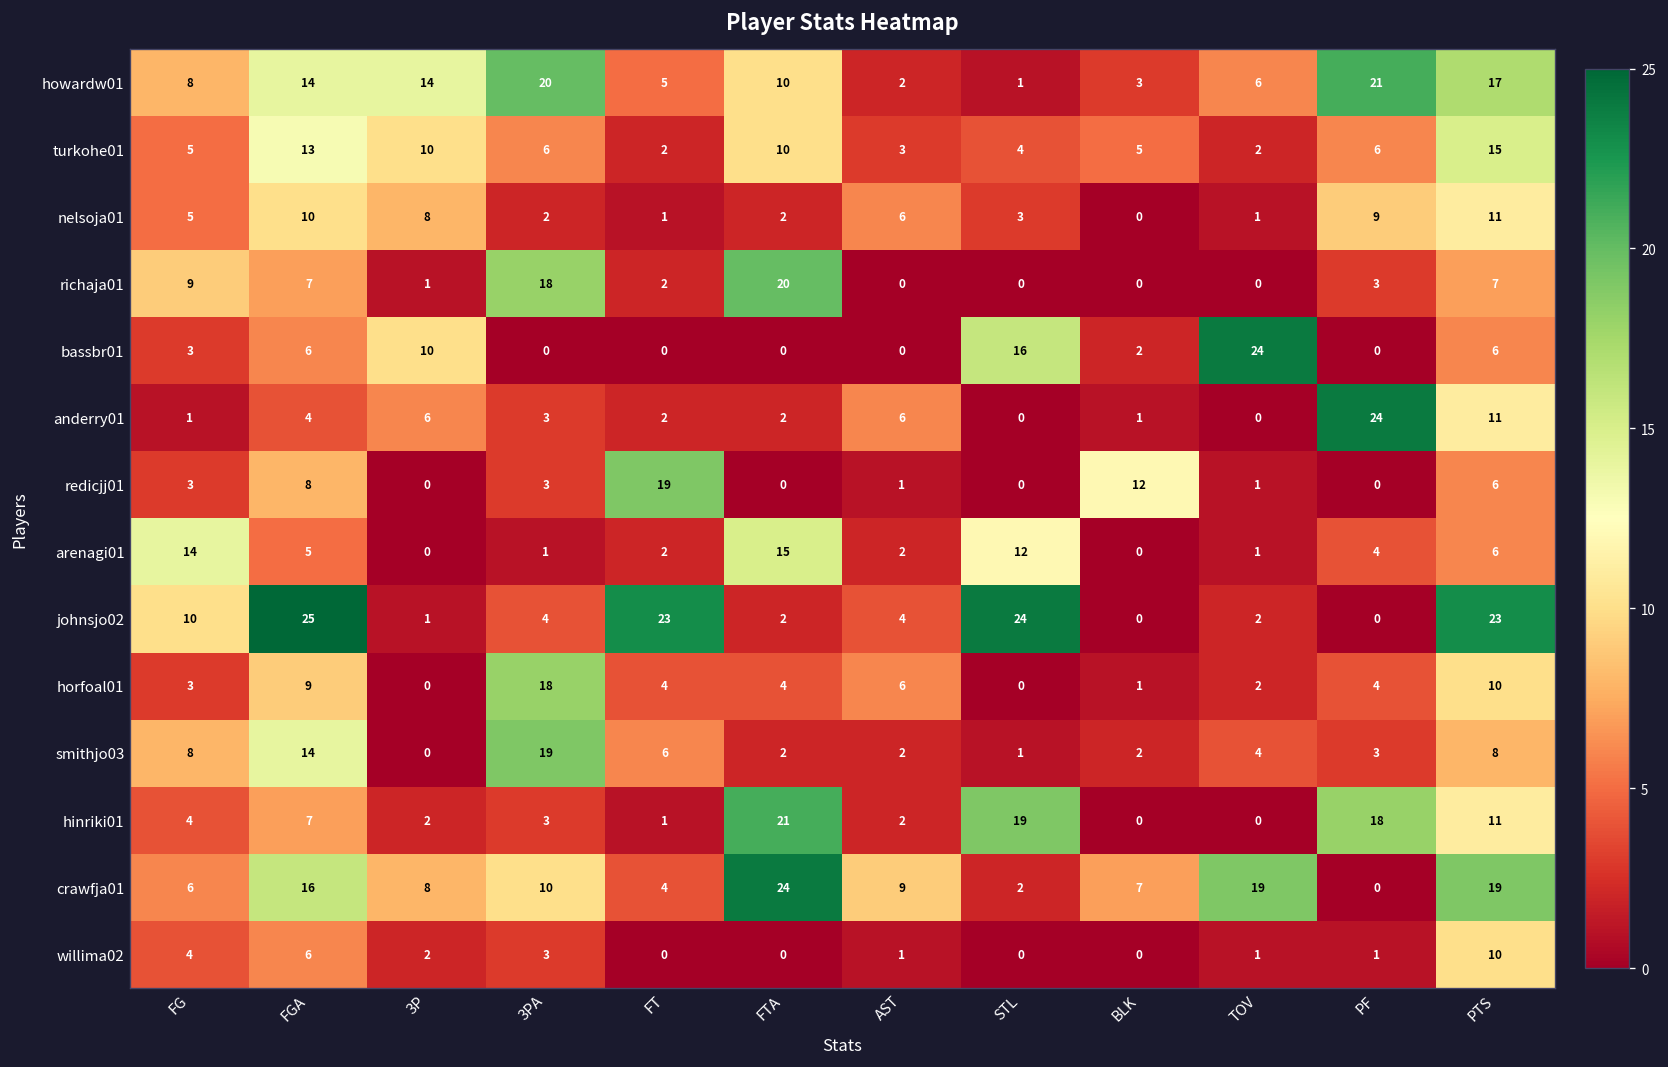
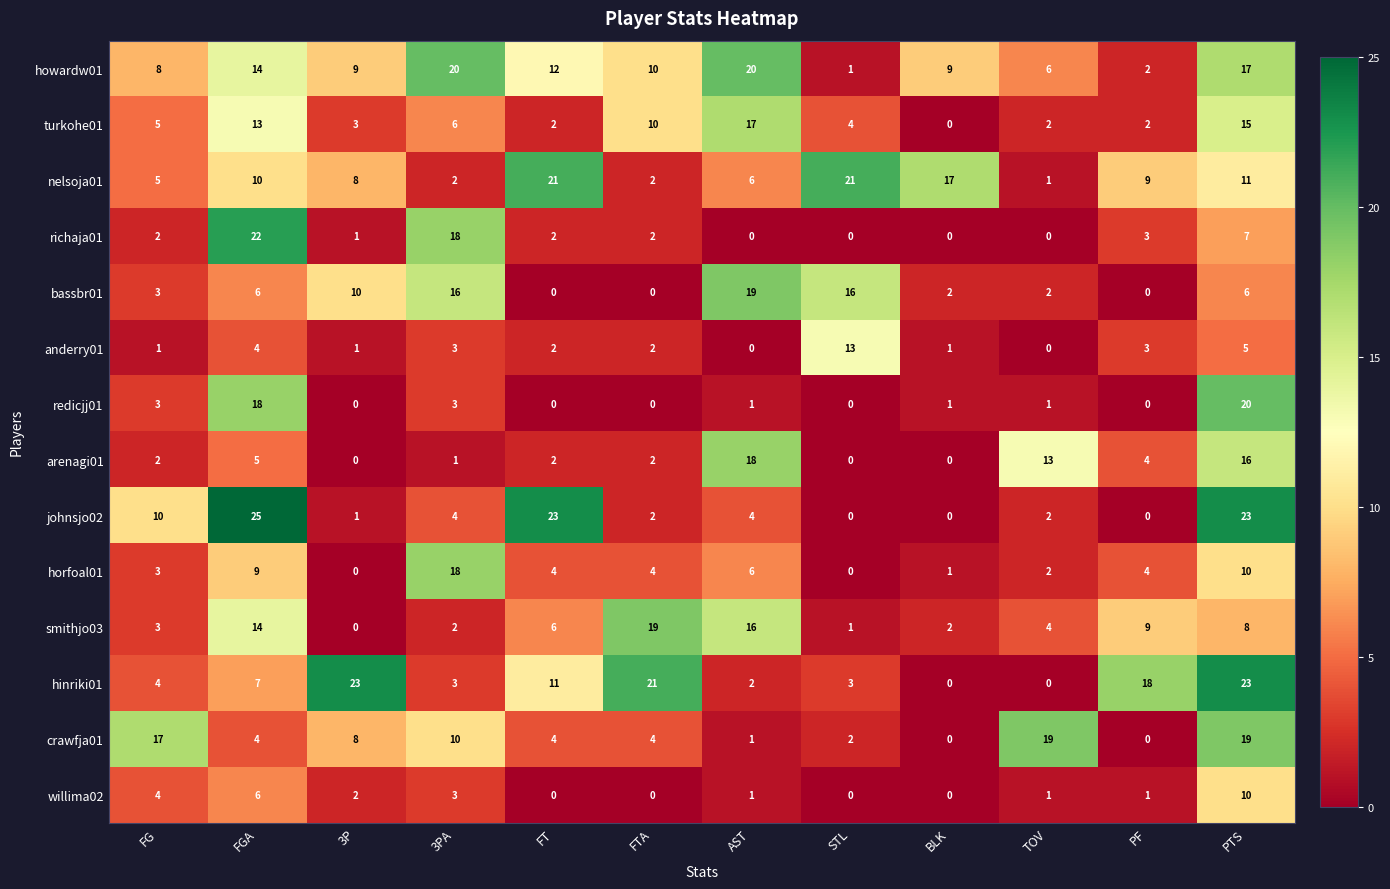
  {
    "howardw01": {
      "FG": 8,
      "FGA": 14,
-     "3P": 14,
+     "3P": 9,
      "3PA": 20,
-     "FT": 5,
+     "FT": 12,
      "FTA": 10,
-     "AST": 2,
+     "AST": 20,
      "STL": 1,
-     "BLK": 3,
+     "BLK": 9,
      "TOV": 6,
-     "PF": 21,
+     "PF": 2,
      "PTS": 17
    },
    "turkohe01": {
      "FG": 5,
      "FGA": 13,
-     "3P": 10,
+     "3P": 3,
      "3PA": 6,
      "FT": 2,
      "FTA": 10,
-     "AST": 3,
+     "AST": 17,
      "STL": 4,
-     "BLK": 5,
+     "BLK": 0,
      "TOV": 2,
-     "PF": 6,
+     "PF": 2,
      "PTS": 15
    },
    "nelsoja01": {
      "FG": 5,
      "FGA": 10,
      "3P": 8,
      "3PA": 2,
-     "FT": 1,
+     "FT": 21,
      "FTA": 2,
      "AST": 6,
-     "STL": 3,
-     "BLK": 0,
+     "STL": 21,
+     "BLK": 17,
      "TOV": 1,
      "PF": 9,
      "PTS": 11
    },
    "richaja01": {
-     "FG": 9,
-     "FGA": 7,
+     "FG": 2,
+     "FGA": 22,
      "3P": 1,
      "3PA": 18,
      "FT": 2,
-     "FTA": 20,
+     "FTA": 2,
      "AST": 0,
      "STL": 0,
      "BLK": 0,
      "TOV": 0,
      "PF": 3,
      "PTS": 7
    },
    "bassbr01": {
      "FG": 3,
      "FGA": 6,
      "3P": 10,
-     "3PA": 0,
+     "3PA": 16,
      "FT": 0,
      "FTA": 0,
-     "AST": 0,
+     "AST": 19,
      "STL": 16,
      "BLK": 2,
-     "TOV": 24,
+     "TOV": 2,
      "PF": 0,
      "PTS": 6
    },
    "anderry01": {
      "FG": 1,
      "FGA": 4,
-     "3P": 6,
+     "3P": 1,
      "3PA": 3,
      "FT": 2,
      "FTA": 2,
-     "AST": 6,
-     "STL": 0,
+     "AST": 0,
+     "STL": 13,
      "BLK": 1,
      "TOV": 0,
-     "PF": 24,
-     "PTS": 11
+     "PF": 3,
+     "PTS": 5
    },
    "redicjj01": {
      "FG": 3,
-     "FGA": 8,
+     "FGA": 18,
      "3P": 0,
      "3PA": 3,
-     "FT": 19,
+     "FT": 0,
      "FTA": 0,
      "AST": 1,
      "STL": 0,
-     "BLK": 12,
+     "BLK": 1,
      "TOV": 1,
      "PF": 0,
-     "PTS": 6
+     "PTS": 20
    },
    "arenagi01": {
-     "FG": 14,
+     "FG": 2,
      "FGA": 5,
      "3P": 0,
      "3PA": 1,
      "FT": 2,
-     "FTA": 15,
-     "AST": 2,
-     "STL": 12,
+     "FTA": 2,
+     "AST": 18,
+     "STL": 0,
      "BLK": 0,
-     "TOV": 1,
+     "TOV": 13,
      "PF": 4,
-     "PTS": 6
+     "PTS": 16
    },
    "johnsjo02": {
      "FG": 10,
      "FGA": 25,
      "3P": 1,
      "3PA": 4,
      "FT": 23,
      "FTA": 2,
      "AST": 4,
-     "STL": 24,
+     "STL": 0,
      "BLK": 0,
      "TOV": 2,
      "PF": 0,
      "PTS": 23
    },
    "horfoal01": {
      "FG": 3,
      "FGA": 9,
      "3P": 0,
      "3PA": 18,
      "FT": 4,
      "FTA": 4,
      "AST": 6,
      "STL": 0,
      "BLK": 1,
      "TOV": 2,
      "PF": 4,
      "PTS": 10
    },
    "smithjo03": {
-     "FG": 8,
+     "FG": 3,
      "FGA": 14,
      "3P": 0,
-     "3PA": 19,
+     "3PA": 2,
      "FT": 6,
-     "FTA": 2,
-     "AST": 2,
+     "FTA": 19,
+     "AST": 16,
      "STL": 1,
      "BLK": 2,
      "TOV": 4,
-     "PF": 3,
+     "PF": 9,
      "PTS": 8
    },
    "hinriki01": {
      "FG": 4,
      "FGA": 7,
-     "3P": 2,
+     "3P": 23,
      "3PA": 3,
-     "FT": 1,
+     "FT": 11,
      "FTA": 21,
      "AST": 2,
-     "STL": 19,
+     "STL": 3,
      "BLK": 0,
      "TOV": 0,
      "PF": 18,
-     "PTS": 11
+     "PTS": 23
    },
    "crawfja01": {
-     "FG": 6,
-     "FGA": 16,
+     "FG": 17,
+     "FGA": 4,
      "3P": 8,
      "3PA": 10,
      "FT": 4,
-     "FTA": 24,
-     "AST": 9,
+     "FTA": 4,
+     "AST": 1,
      "STL": 2,
-     "BLK": 7,
+     "BLK": 0,
      "TOV": 19,
      "PF": 0,
      "PTS": 19
    },
    "willima02": {
      "FG": 4,
      "FGA": 6,
      "3P": 2,
      "3PA": 3,
      "FT": 0,
      "FTA": 0,
      "AST": 1,
      "STL": 0,
      "BLK": 0,
      "TOV": 1,
      "PF": 1,
      "PTS": 10
    }
  }
